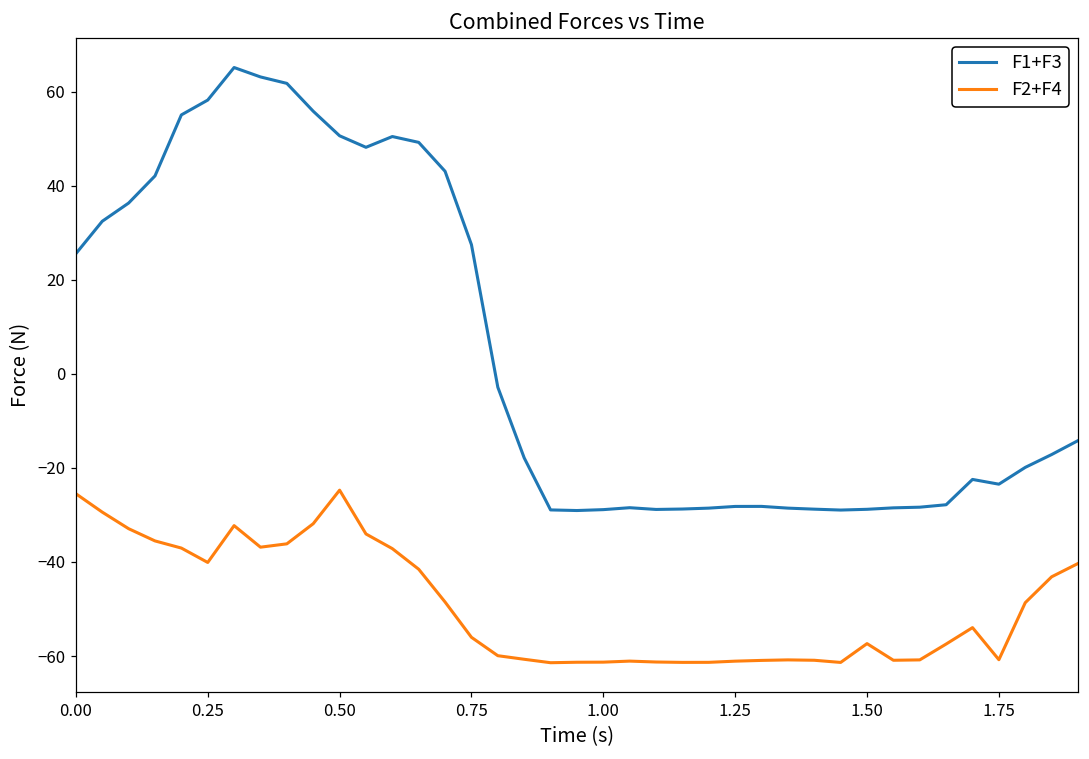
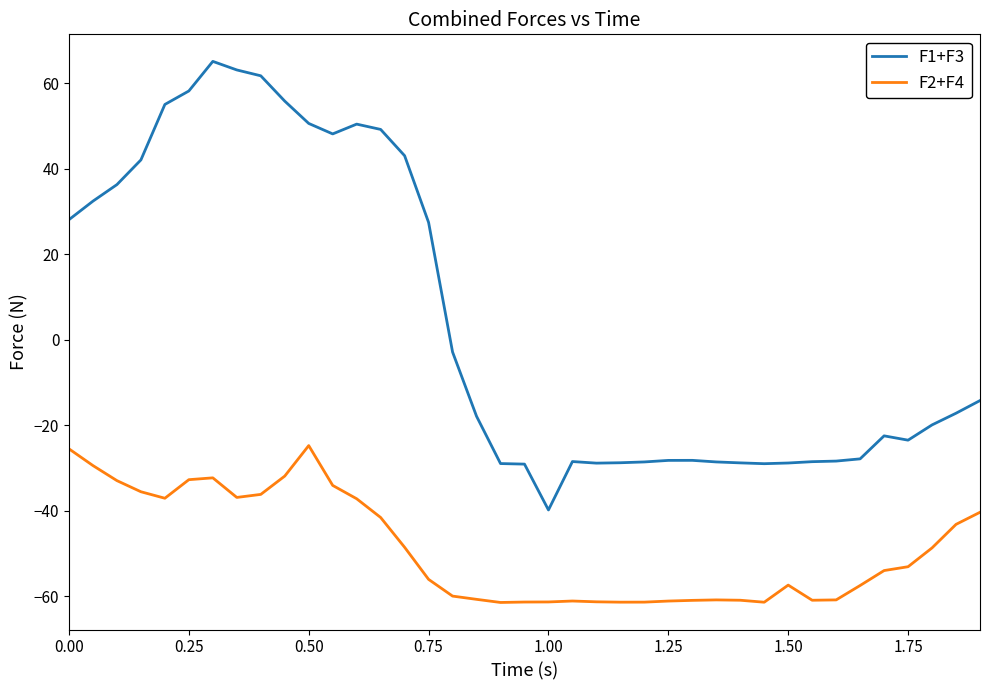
  {
    "F1+F3": {
-     "0.00": 26,
+     "0.00": 28,
      "0.25": 58,
      "0.50": 51,
      "0.75": 27,
-     "1.00": -29,
+     "1.00": -40,
      "1.25": -28,
      "1.50": -29,
      "1.75": -23
    },
    "F2+F4": {
      "0.00": -26,
-     "0.25": -40,
+     "0.25": -33,
      "0.50": -25,
      "0.75": -56,
      "1.00": -61,
      "1.25": -61,
      "1.50": -57,
-     "1.75": -61
+     "1.75": -53
    }
  }
